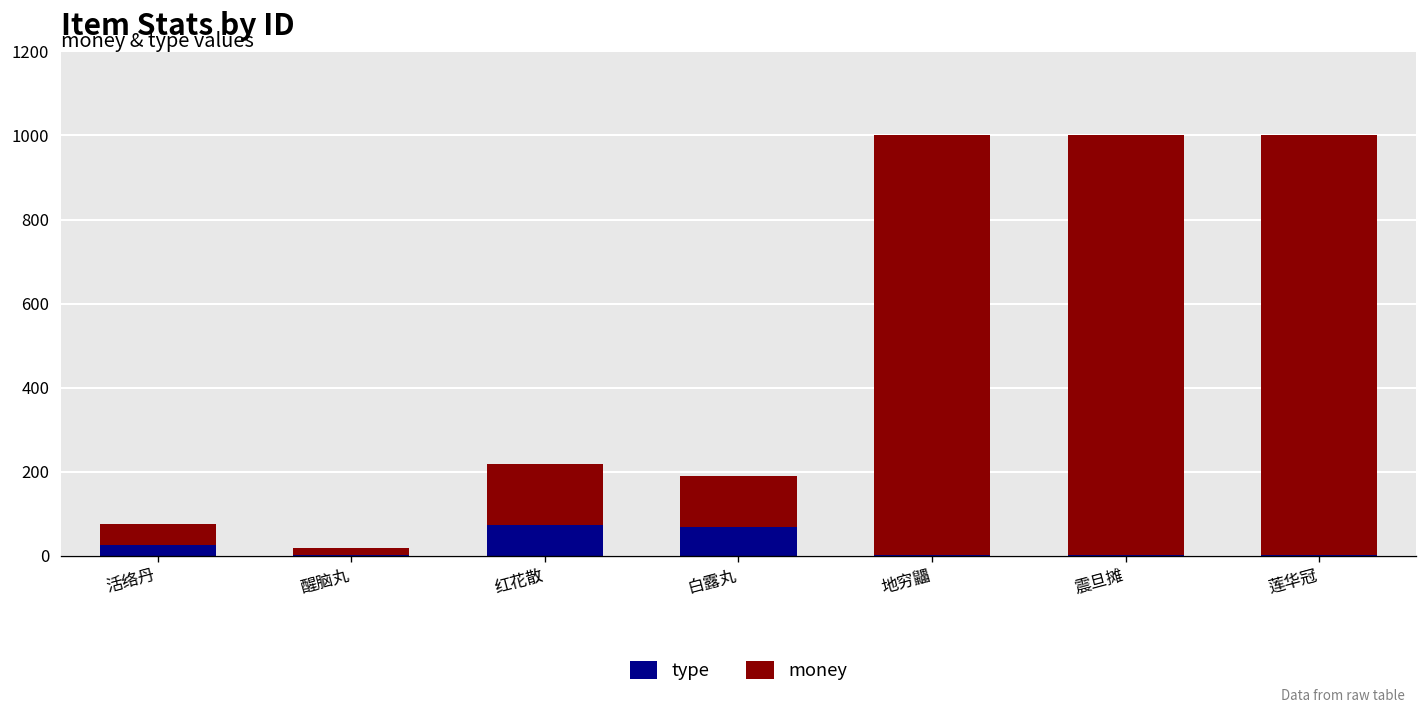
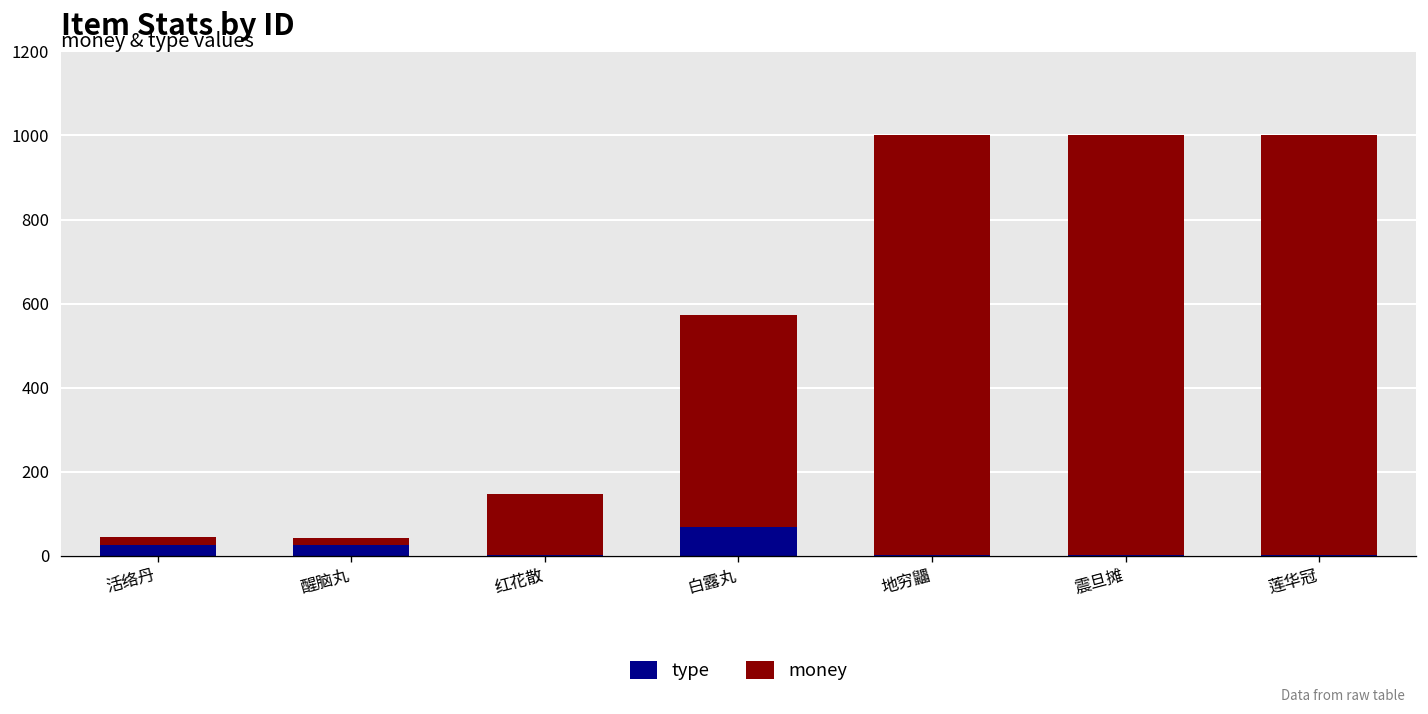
  {
    "type": {
      "活络丹": 30,
-     "醒脑丸": 0,
-     "红花散": 70,
+     "醒脑丸": 30,
+     "红花散": 0,
      "白露丸": 70
    },
    "money": {
-     "活络丹": 50,
+     "活络丹": 20,
      "醒脑丸": 20,
      "红花散": 150,
-     "白露丸": 120,
+     "白露丸": 500,
      "地穷鼺": 1000,
      "震旦摊": 1000,
      "莲华冠": 1000
    }
  }
